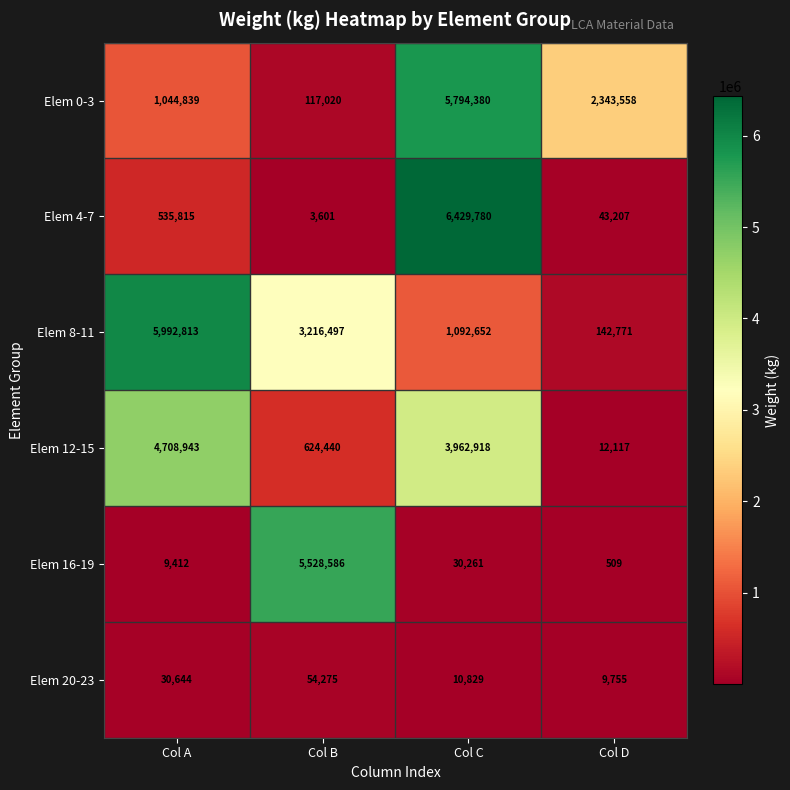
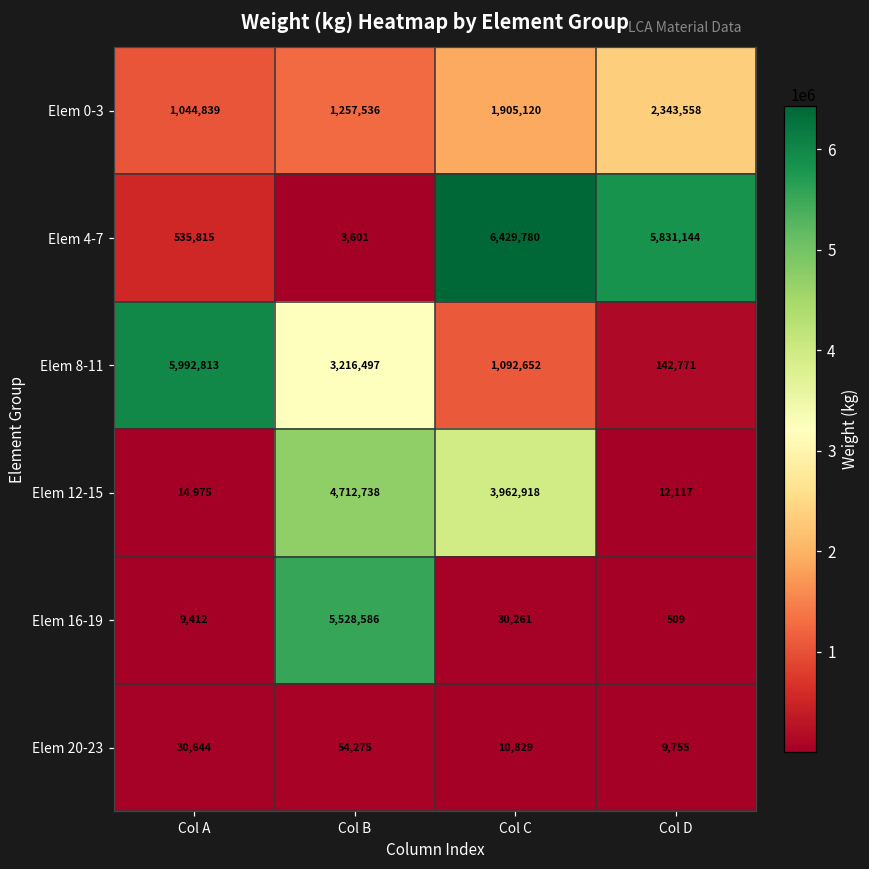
  {
    "Elem 0-3": {
      "Col A": "1,044,839",
-     "Col B": "117,020",
-     "Col C": "5,794,380",
+     "Col B": "1,257,536",
+     "Col C": "1,905,120",
      "Col D": "2,343,558"
    },
    "Elem 4-7": {
      "Col A": "535,815",
      "Col B": "3,601",
      "Col C": "6,429,780",
-     "Col D": "43,207"
+     "Col D": "5,831,144"
    },
    "Elem 8-11": {
      "Col A": "5,992,813",
      "Col B": "3,216,497",
      "Col C": "1,092,652",
      "Col D": "142,771"
    },
    "Elem 12-15": {
-     "Col A": "4,708,943",
-     "Col B": "624,440",
+     "Col A": "14,975",
+     "Col B": "4,712,738",
      "Col C": "3,962,918",
      "Col D": "12,117"
    },
    "Elem 16-19": {
      "Col A": "9,412",
      "Col B": "5,528,586",
      "Col C": "30,261",
      "Col D": "509"
    },
    "Elem 20-23": {
      "Col A": "30,644",
      "Col B": "54,275",
      "Col C": "10,829",
      "Col D": "9,755"
    }
  }
